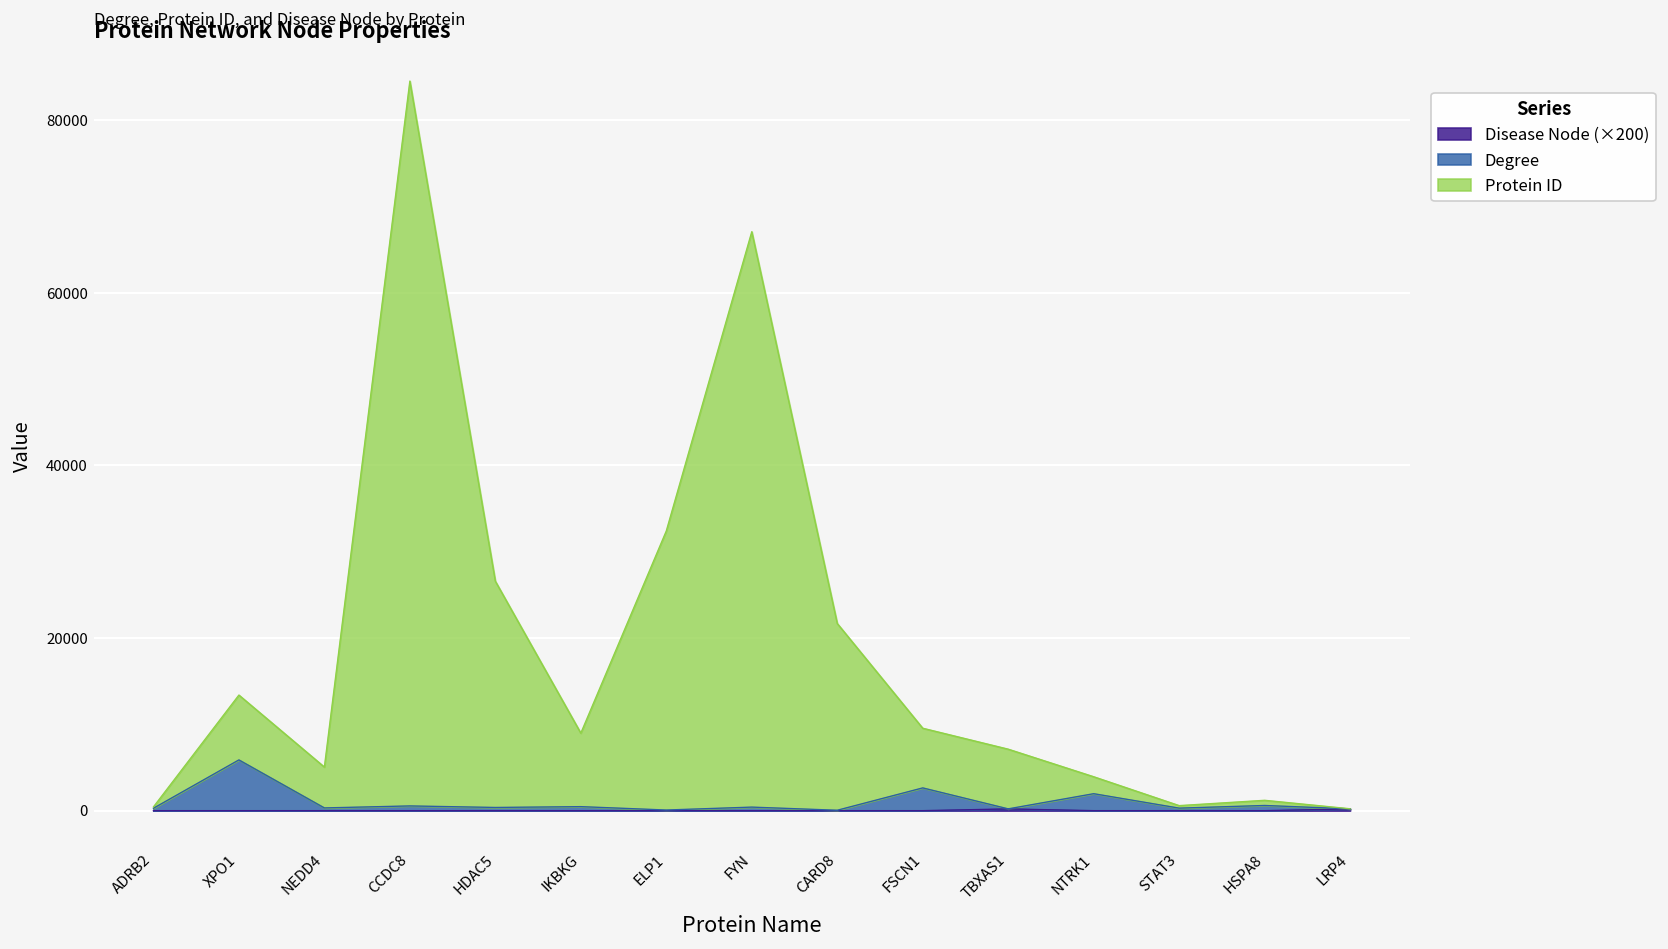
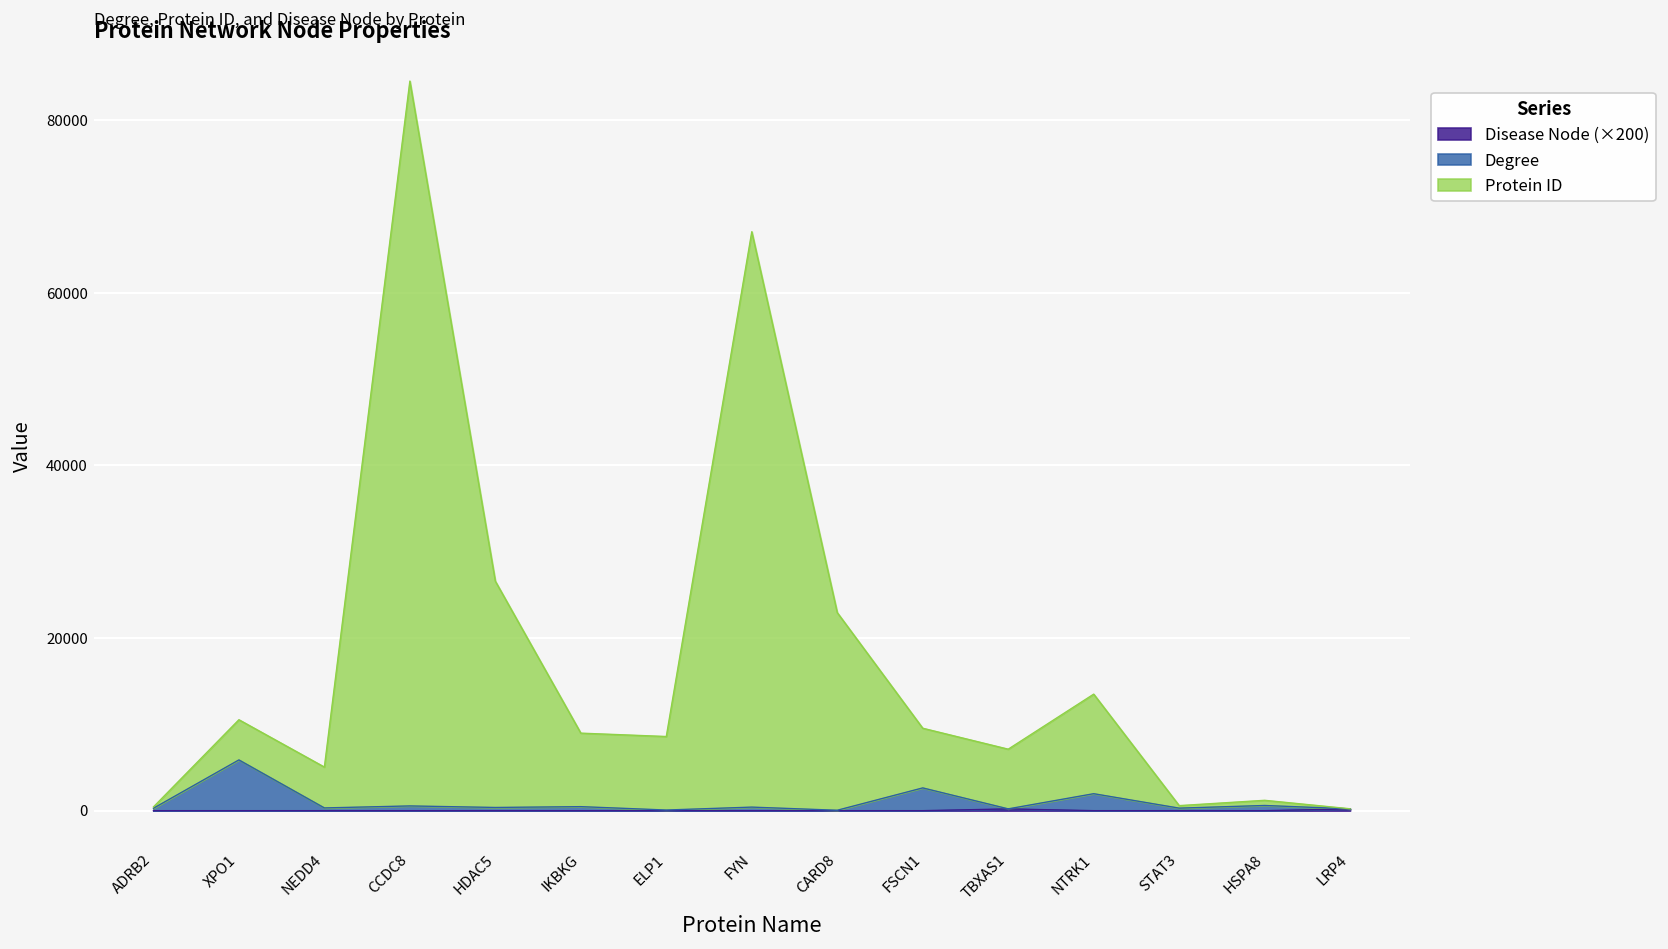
  {
    "Disease Node (×200)": {
      "XPO1": 0,
      "CCDC8": 0,
      "HDAC5": 0,
      "IKBKG": 0,
      "FYN": 0,
      "FSCN1": 0,
      "NTRK1": 0,
      "HSPA8": 0
    },
    "Degree": {
      "XPO1": 6000,
      "CCDC8": 1000,
      "HDAC5": 0,
      "IKBKG": 0,
      "FYN": 0,
      "FSCN1": 3000,
      "NTRK1": 2000,
      "HSPA8": 1000
    },
    "Protein ID": {
-     "XPO1": 8000,
+     "XPO1": 5000,
      "NEDD4": 5000,
      "CCDC8": 84000,
      "HDAC5": 26000,
      "IKBKG": 9000,
-     "ELP1": 32000,
+     "ELP1": 9000,
      "FYN": 67000,
-     "CARD8": 22000,
+     "CARD8": 23000,
      "FSCN1": 7000,
      "TBXAS1": 7000,
-     "NTRK1": 2000,
+     "NTRK1": 12000,
      "HSPA8": 1000
    }
  }
